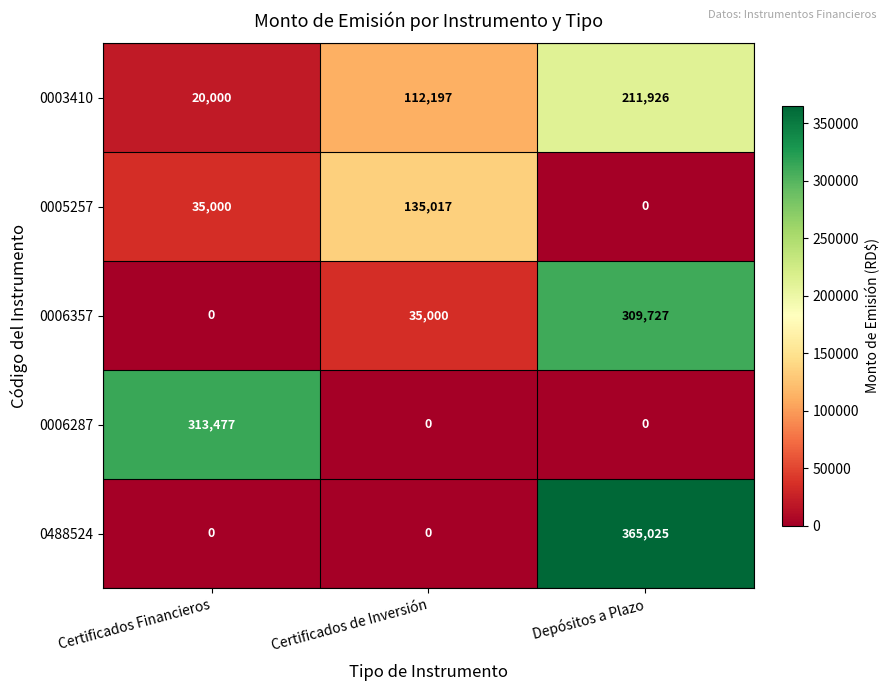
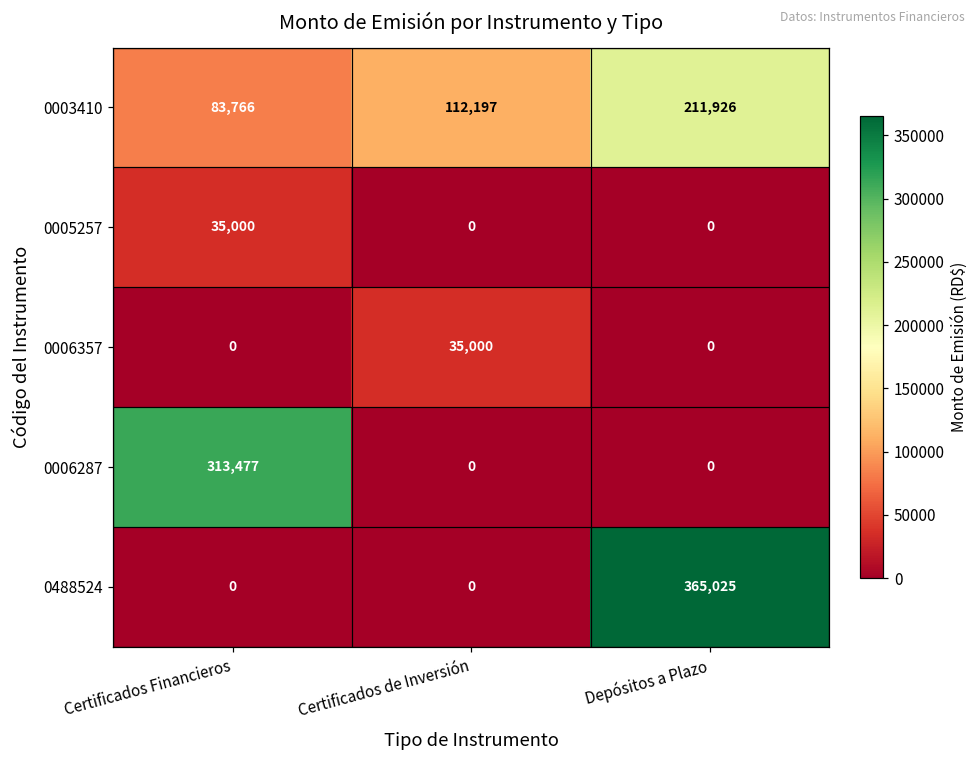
  {
    "0003410": {
-     "Certificados Financieros": "20,000",
+     "Certificados Financieros": "83,766",
      "Certificados de Inversión": "112,197",
      "Depósitos a Plazo": "211,926"
    },
    "0005257": {
      "Certificados Financieros": "35,000",
-     "Certificados de Inversión": "135,017",
+     "Certificados de Inversión": "0",
      "Depósitos a Plazo": "0"
    },
    "0006357": {
      "Certificados Financieros": "0",
      "Certificados de Inversión": "35,000",
-     "Depósitos a Plazo": "309,727"
+     "Depósitos a Plazo": "0"
    },
    "0006287": {
      "Certificados Financieros": "313,477",
      "Certificados de Inversión": "0",
      "Depósitos a Plazo": "0"
    },
    "0488524": {
      "Certificados Financieros": "0",
      "Certificados de Inversión": "0",
      "Depósitos a Plazo": "365,025"
    }
  }
